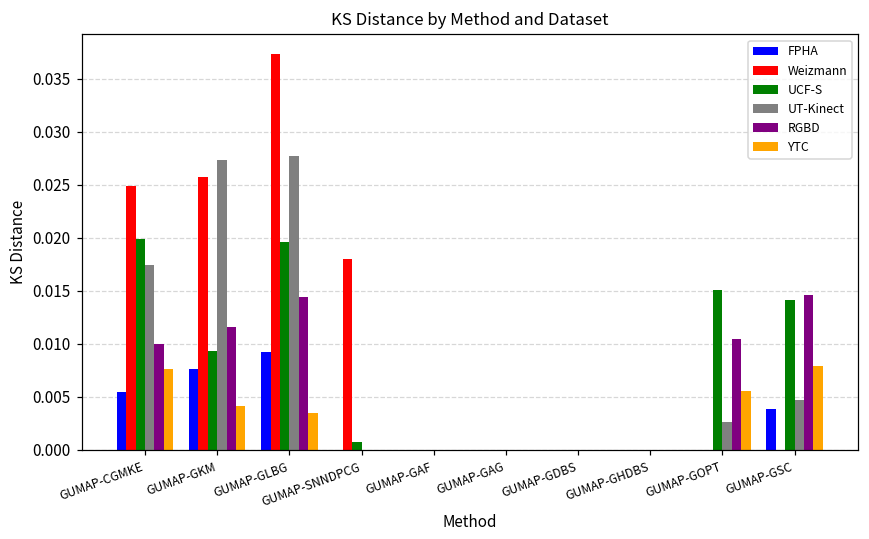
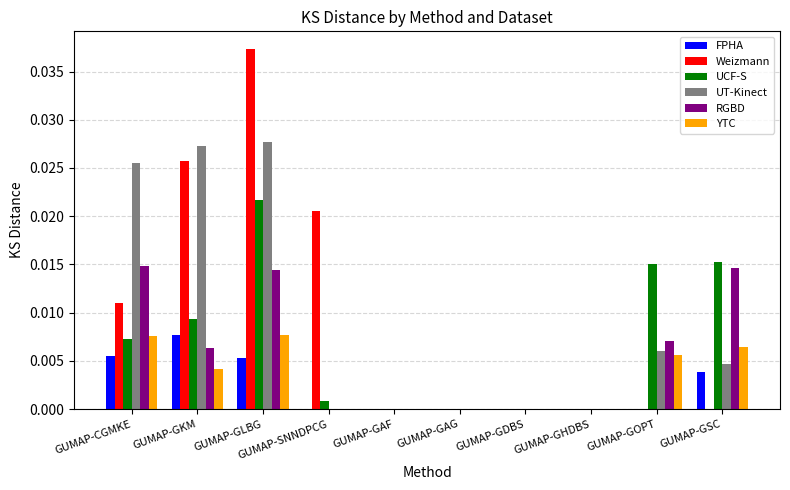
  {
    "FPHA": {
      "GUMAP-CGMKE": 0.005,
      "GUMAP-GKM": 0.008,
-     "GUMAP-GLBG": 0.009,
+     "GUMAP-GLBG": 0.005,
      "GUMAP-SNNDPCG": 0.000,
      "GUMAP-GAF": 0.000,
      "GUMAP-GAG": 0.000,
      "GUMAP-GDBS": 0.000,
      "GUMAP-GHDBS": 0.000,
      "GUMAP-GOPT": 0.000,
      "GUMAP-GSC": 0.004
    },
    "Weizmann": {
-     "GUMAP-CGMKE": 0.025,
+     "GUMAP-CGMKE": 0.011,
      "GUMAP-GKM": 0.026,
      "GUMAP-GLBG": 0.037,
-     "GUMAP-SNNDPCG": 0.018,
+     "GUMAP-SNNDPCG": 0.021,
      "GUMAP-GAF": 0.000,
      "GUMAP-GAG": 0.000,
      "GUMAP-GDBS": 0.000,
      "GUMAP-GHDBS": 0.000,
      "GUMAP-GOPT": 0.000
    },
    "UCF-S": {
-     "GUMAP-CGMKE": 0.020,
+     "GUMAP-CGMKE": 0.007,
      "GUMAP-GKM": 0.009,
-     "GUMAP-GLBG": 0.020,
+     "GUMAP-GLBG": 0.022,
      "GUMAP-SNNDPCG": 0.001,
      "GUMAP-GAF": 0.000,
      "GUMAP-GAG": 0.000,
      "GUMAP-GDBS": 0.000,
      "GUMAP-GHDBS": 0.000,
      "GUMAP-GOPT": 0.015,
-     "GUMAP-GSC": 0.014
+     "GUMAP-GSC": 0.015
    },
    "UT-Kinect": {
-     "GUMAP-CGMKE": 0.017,
+     "GUMAP-CGMKE": 0.025,
      "GUMAP-GKM": 0.027,
      "GUMAP-GLBG": 0.028,
      "GUMAP-SNNDPCG": 0.000,
      "GUMAP-GAF": 0.000,
      "GUMAP-GAG": 0.000,
      "GUMAP-GDBS": 0.000,
      "GUMAP-GHDBS": 0.000,
-     "GUMAP-GOPT": 0.003,
+     "GUMAP-GOPT": 0.006,
      "GUMAP-GSC": 0.005
    },
    "RGBD": {
-     "GUMAP-CGMKE": 0.010,
-     "GUMAP-GKM": 0.012,
+     "GUMAP-CGMKE": 0.015,
+     "GUMAP-GKM": 0.006,
      "GUMAP-GLBG": 0.014,
      "GUMAP-SNNDPCG": 0.000,
      "GUMAP-GAF": 0.000,
      "GUMAP-GAG": 0.000,
      "GUMAP-GDBS": 0.000,
      "GUMAP-GHDBS": 0.000,
-     "GUMAP-GOPT": 0.010,
+     "GUMAP-GOPT": 0.007,
      "GUMAP-GSC": 0.015
    },
    "YTC": {
      "GUMAP-CGMKE": 0.008,
      "GUMAP-GKM": 0.004,
-     "GUMAP-GLBG": 0.003,
+     "GUMAP-GLBG": 0.008,
      "GUMAP-SNNDPCG": 0.000,
      "GUMAP-GAF": 0.000,
      "GUMAP-GAG": 0.000,
      "GUMAP-GDBS": 0.000,
      "GUMAP-GHDBS": 0.000,
      "GUMAP-GOPT": 0.006,
-     "GUMAP-GSC": 0.008
+     "GUMAP-GSC": 0.006
    }
  }
